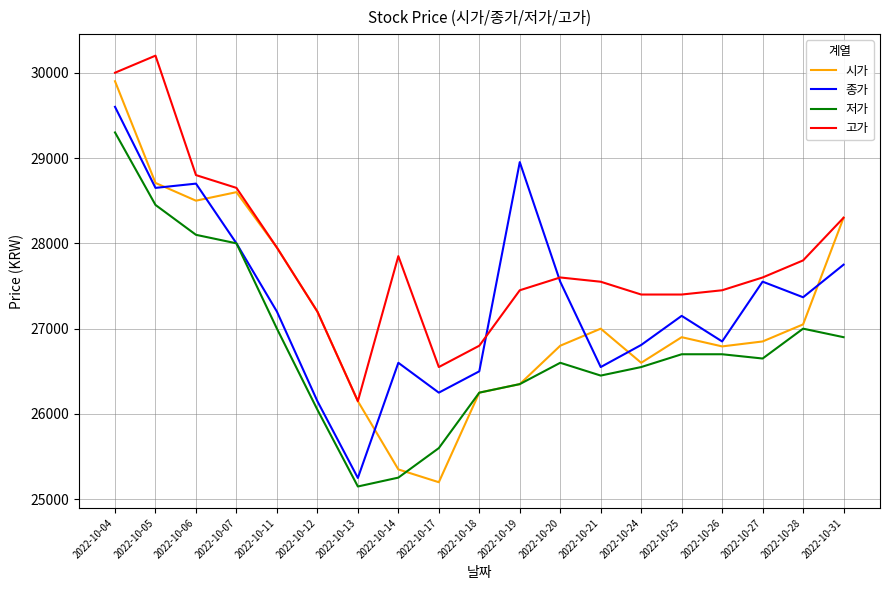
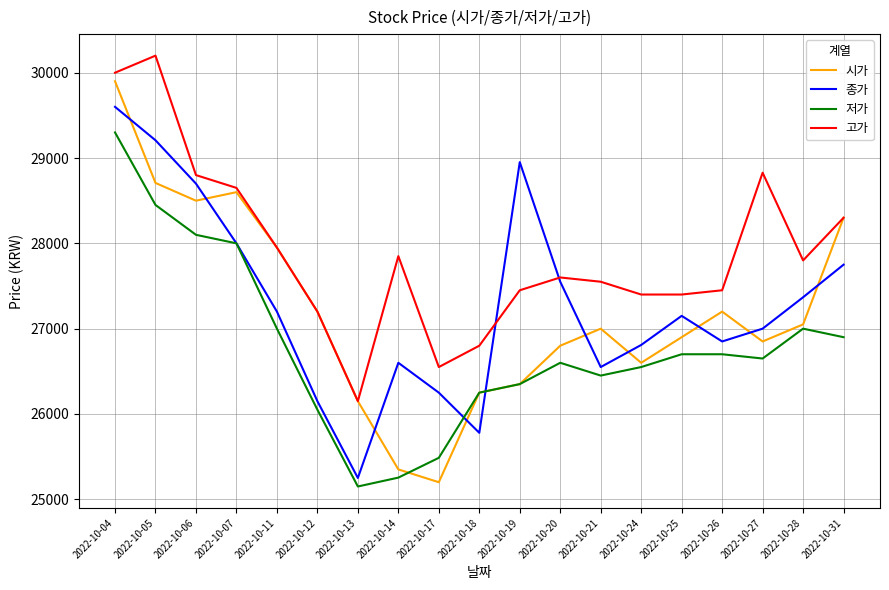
  {
    "시가": {
      "2022-10-04": 29900,
      "2022-10-05": 28700,
      "2022-10-06": 28500,
      "2022-10-07": 28600,
      "2022-10-14": 25400,
      "2022-10-17": 25200,
      "2022-10-20": 26800,
      "2022-10-21": 27000,
      "2022-10-24": 26600,
      "2022-10-25": 26900,
-     "2022-10-26": 26800,
+     "2022-10-26": 27200,
      "2022-10-27": 26900,
      "2022-10-28": 27100
    },
    "종가": {
      "2022-10-04": 29600,
-     "2022-10-05": 28700,
+     "2022-10-05": 29200,
      "2022-10-06": 28700,
      "2022-10-11": 27200,
      "2022-10-12": 26200,
      "2022-10-13": 25300,
      "2022-10-14": 26600,
      "2022-10-17": 26300,
-     "2022-10-18": 26500,
+     "2022-10-18": 25800,
      "2022-10-19": 29000,
      "2022-10-20": 27600,
      "2022-10-21": 26600,
      "2022-10-24": 26800,
      "2022-10-25": 27200,
      "2022-10-26": 26900,
-     "2022-10-27": 27600,
+     "2022-10-27": 27000,
      "2022-10-28": 27400,
      "2022-10-31": 27800
    },
    "저가": {
      "2022-10-04": 29300,
      "2022-10-05": 28500,
      "2022-10-06": 28100,
      "2022-10-11": 27000,
      "2022-10-12": 26100,
      "2022-10-13": 25200,
      "2022-10-14": 25300,
-     "2022-10-17": 25600,
+     "2022-10-17": 25500,
      "2022-10-20": 26600,
      "2022-10-21": 26500,
      "2022-10-24": 26600,
      "2022-10-25": 26700,
      "2022-10-26": 26700,
      "2022-10-27": 26700,
      "2022-10-28": 27000,
      "2022-10-31": 26900
    },
    "고가": {
      "2022-10-04": 30000,
      "2022-10-05": 30200,
      "2022-10-06": 28800,
      "2022-10-07": 28700,
      "2022-10-14": 27900,
      "2022-10-17": 26600,
      "2022-10-18": 26800,
      "2022-10-19": 27500,
      "2022-10-20": 27600,
      "2022-10-21": 27600,
      "2022-10-24": 27400,
      "2022-10-25": 27400,
      "2022-10-26": 27500,
-     "2022-10-27": 27600,
+     "2022-10-27": 28800,
      "2022-10-28": 27800
    }
  }
